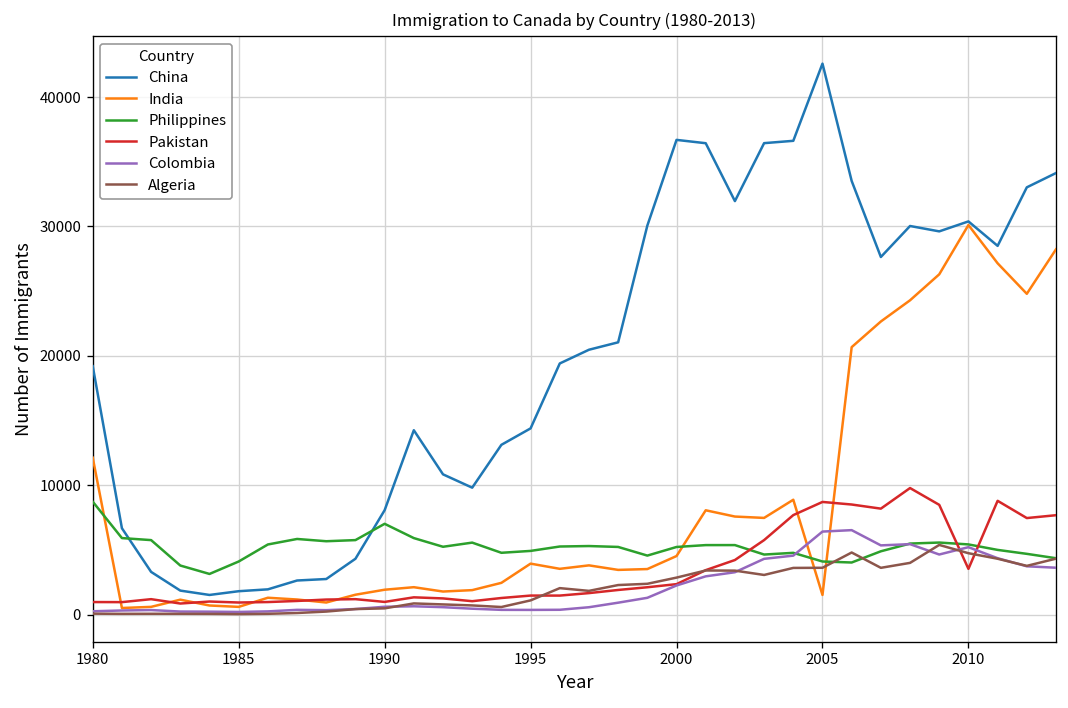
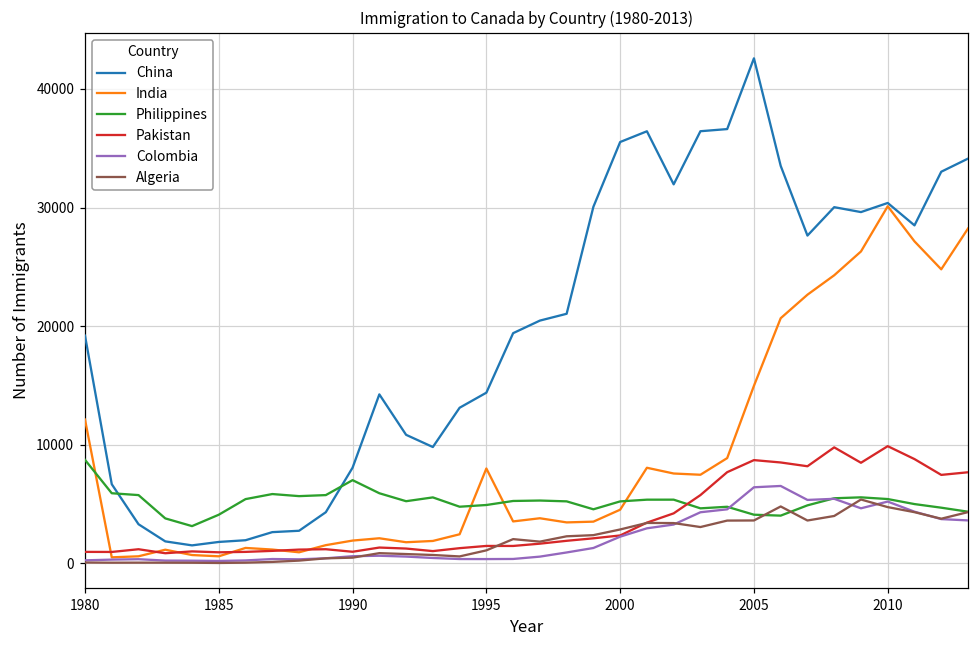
  {
    "China": {
      "1980": 19200,
      "1985": 1800,
      "1990": 8100,
      "1995": 14400,
-     "2000": 36700,
+     "2000": 35500,
      "2005": 42600,
      "2010": 30400
    },
    "India": {
      "1980": 12100,
      "1985": 600,
      "1990": 1900,
-     "1995": 3900,
+     "1995": 8000,
      "2000": 4500,
-     "2005": 1500,
+     "2005": 15000,
      "2010": 30100
    },
    "Philippines": {
      "1980": 8700,
      "1985": 4100,
      "1990": 7000,
      "1995": 4900,
      "2000": 5200,
      "2005": 4100
    },
    "Pakistan": {
      "1980": 1000,
      "1985": 900,
      "1990": 1000,
      "1995": 1500,
      "2005": 8700,
-     "2010": 3500
+     "2010": 9900
    },
    "Colombia": {
      "1995": 400,
      "2005": 6400
    },
    "Algeria": {
      "1995": 1100,
      "2000": 2900,
      "2005": 3600,
      "2010": 4800
    }
  }
